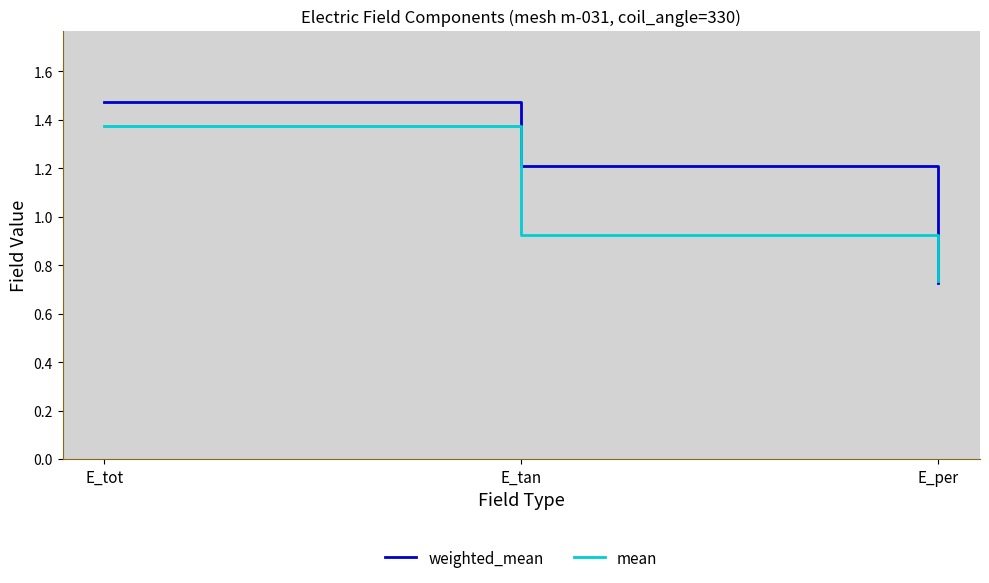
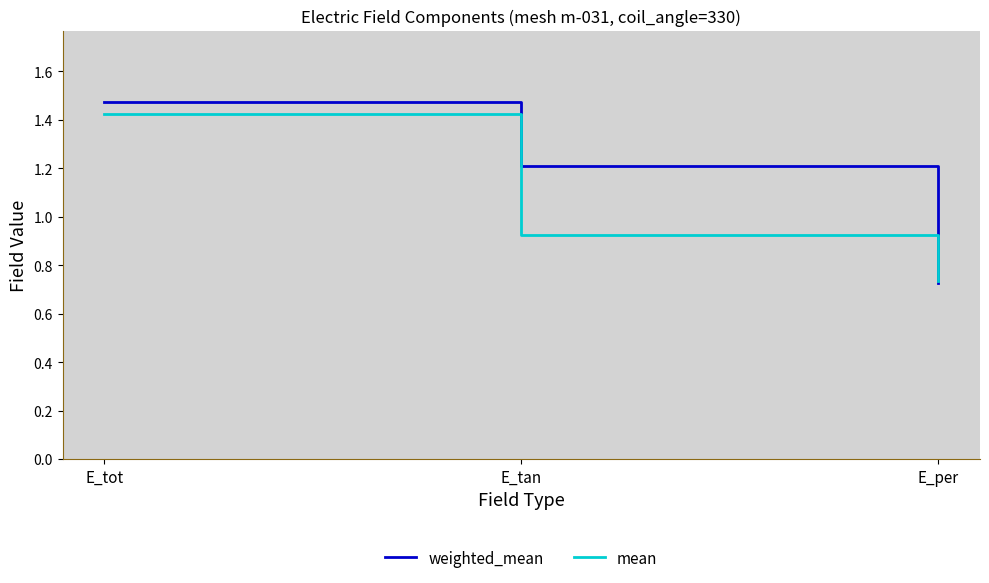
  {
    "weighted_mean": {
      "E_tot": 1.47,
      "E_tan": 1.21
    },
    "mean": {
-     "E_tot": 1.37,
+     "E_tot": 1.42,
      "E_tan": 0.93
    }
  }
